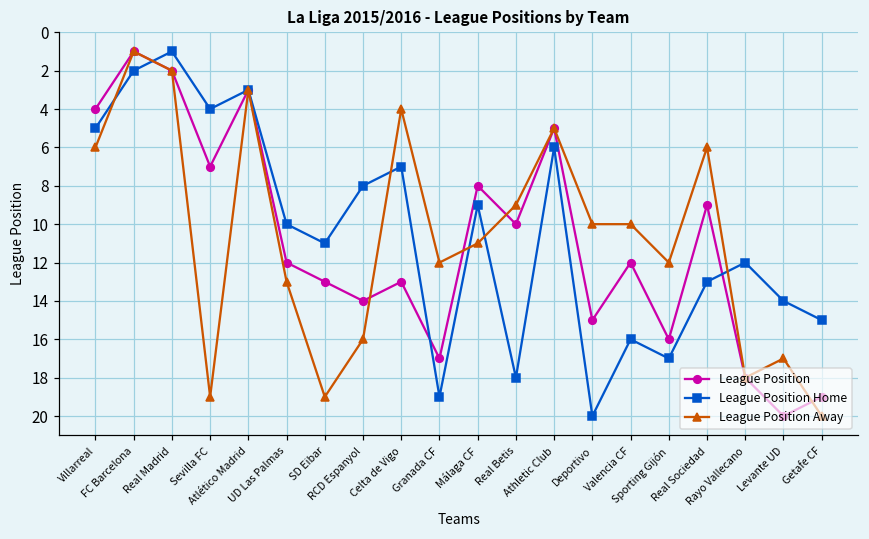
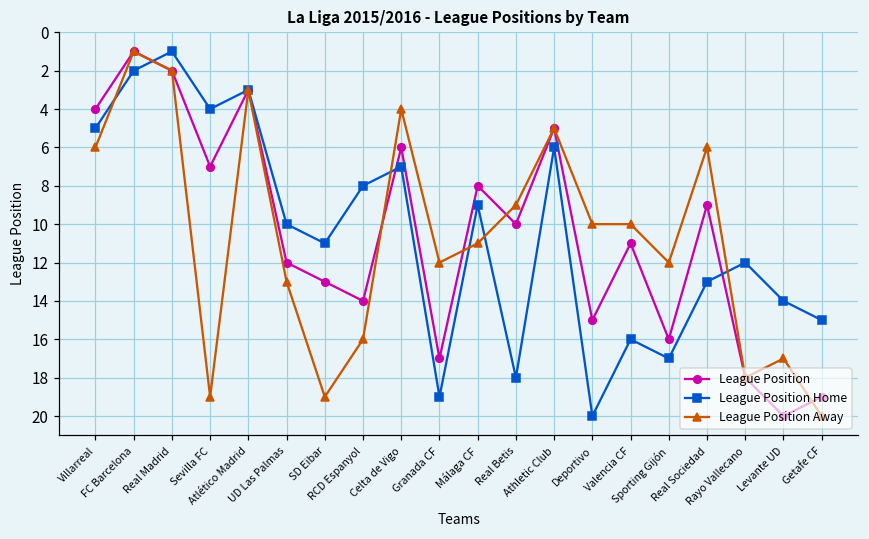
  {
    "League Position": {
      "Villarreal": 4,
      "Sevilla FC": 7,
      "UD Las Palmas": 12,
      "SD Eibar": 13,
      "RCD Espanyol": 14,
-     "Celta de Vigo": 13,
+     "Celta de Vigo": 6,
      "Granada CF": 17,
      "Málaga CF": 8,
      "Real Betis": 10,
      "Deportivo": 15,
-     "Valencia CF": 12,
+     "Valencia CF": 11,
      "Sporting Gijón": 16,
      "Real Sociedad": 9
    },
    "League Position Home": {
      "Villarreal": 5,
      "FC Barcelona": 2,
      "Real Madrid": 1,
      "Sevilla FC": 4,
      "UD Las Palmas": 10,
      "SD Eibar": 11,
      "RCD Espanyol": 8,
      "Celta de Vigo": 7,
      "Granada CF": 19,
      "Málaga CF": 9,
      "Real Betis": 18,
      "Athletic Club": 6,
      "Deportivo": 20,
      "Valencia CF": 16,
      "Sporting Gijón": 17,
      "Real Sociedad": 13,
      "Rayo Vallecano": 12,
      "Levante UD": 14,
      "Getafe CF": 15
    },
    "League Position Away": {
      "Villarreal": 6,
      "Sevilla FC": 19,
      "UD Las Palmas": 13,
      "SD Eibar": 19,
      "RCD Espanyol": 16,
      "Celta de Vigo": 4,
      "Granada CF": 12,
      "Málaga CF": 11,
      "Real Betis": 9,
      "Deportivo": 10,
      "Valencia CF": 10,
      "Sporting Gijón": 12,
      "Real Sociedad": 6,
      "Levante UD": 17
    }
  }
